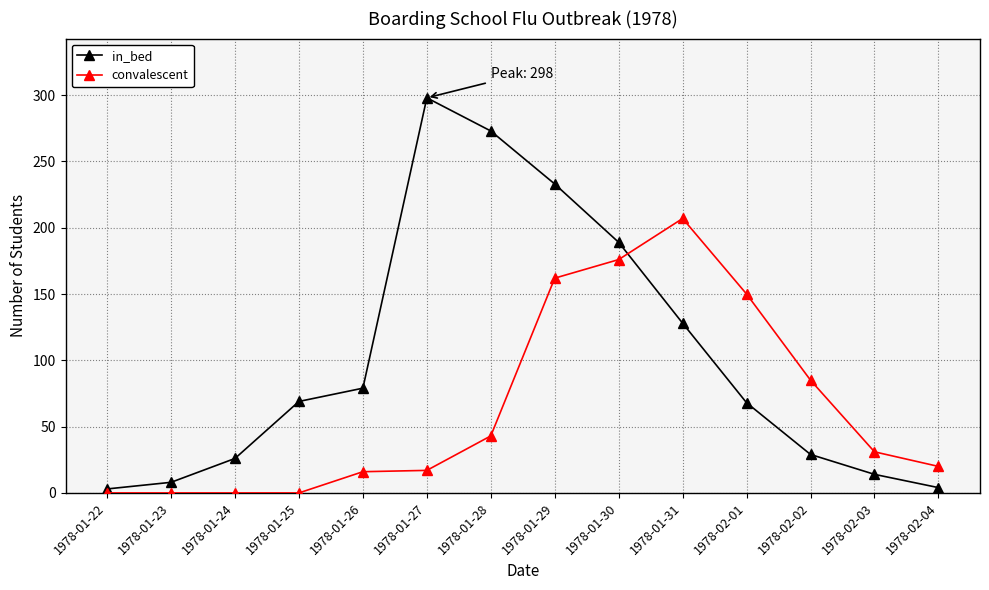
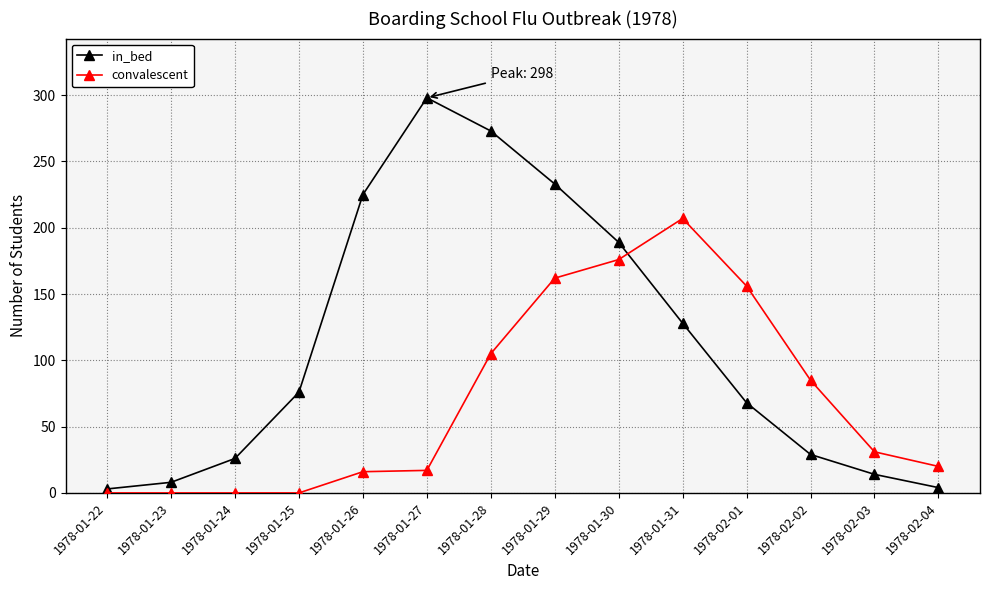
  {
    "in_bed": {
      "1978-01-22": 3,
      "1978-01-23": 8,
      "1978-01-24": 26,
-     "1978-01-25": 69,
-     "1978-01-26": 79,
+     "1978-01-25": 76,
+     "1978-01-26": 225,
      "1978-01-28": 273,
      "1978-01-29": 233,
      "1978-01-30": 189,
      "1978-01-31": 128,
      "1978-02-01": 68,
      "1978-02-02": 29,
      "1978-02-03": 14,
      "1978-02-04": 4
    },
    "convalescent": {
      "1978-01-22": 0,
      "1978-01-23": 0,
      "1978-01-24": 0,
      "1978-01-25": 0,
      "1978-01-26": 16,
      "1978-01-27": 17,
-     "1978-01-28": 43,
+     "1978-01-28": 105,
      "1978-01-29": 162,
      "1978-01-30": 176,
      "1978-01-31": 207,
-     "1978-02-01": 150,
+     "1978-02-01": 156,
      "1978-02-02": 85,
      "1978-02-03": 31,
      "1978-02-04": 20
    }
  }
